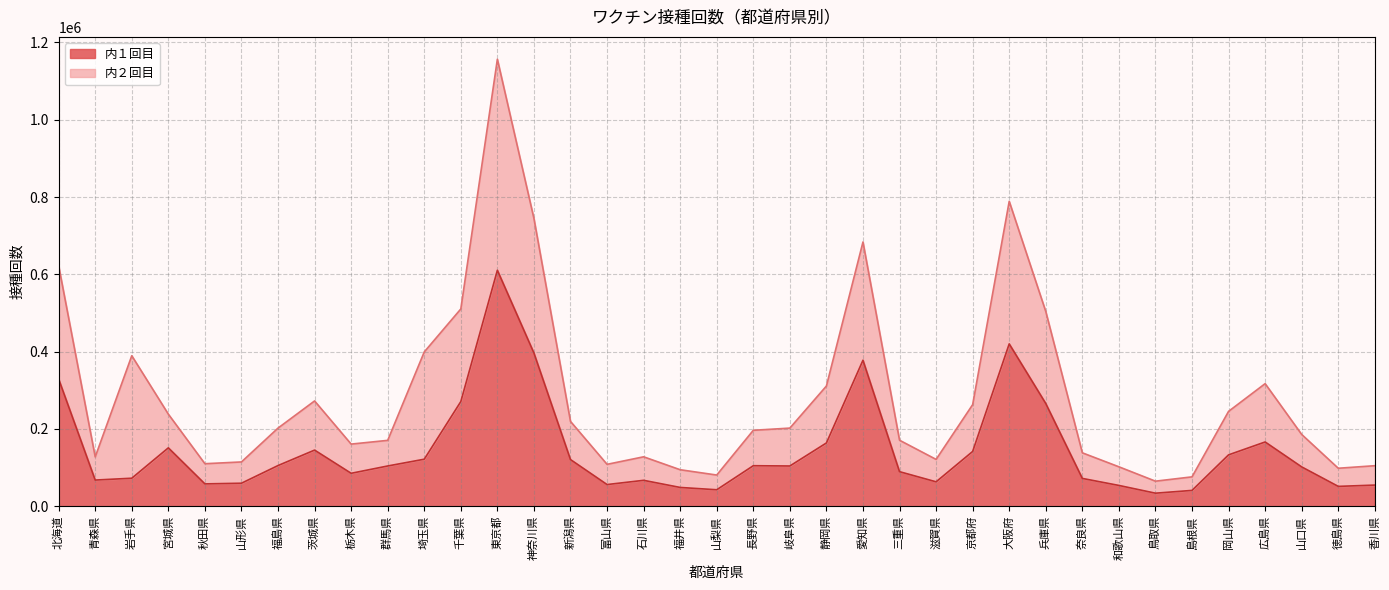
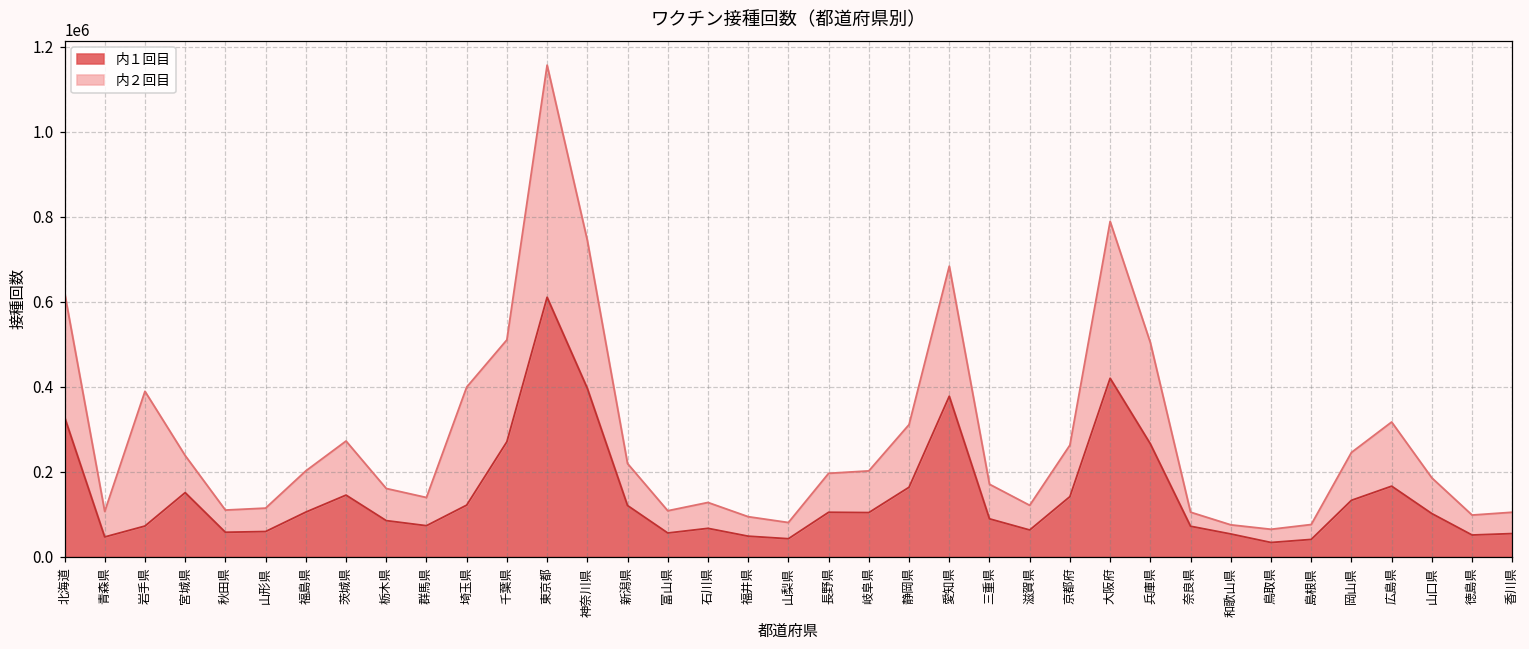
  {
    "内１回目": {
      "北海道": 330000,
-     "青森県": 70000,
+     "青森県": 50000,
      "岩手県": 70000,
      "宮城県": 150000,
      "秋田県": 60000,
      "山形県": 60000,
      "福島県": 110000,
      "茨城県": 150000,
      "栃木県": 90000,
-     "群馬県": 100000,
+     "群馬県": 70000,
      "埼玉県": 120000,
      "千葉県": 270000,
      "東京都": 610000,
      "神奈川県": 400000,
      "新潟県": 120000,
      "富山県": 60000,
      "石川県": 70000,
      "福井県": 50000,
      "山梨県": 40000,
      "長野県": 100000,
      "岐阜県": 100000,
      "静岡県": 160000,
      "愛知県": 380000,
      "三重県": 90000,
      "滋賀県": 60000,
      "京都府": 140000,
      "大阪府": 420000,
      "兵庫県": 270000,
      "奈良県": 70000,
      "和歌山県": 50000,
      "鳥取県": 30000,
      "島根県": 40000,
      "岡山県": 130000,
      "広島県": 170000,
      "山口県": 100000,
      "徳島県": 50000,
      "香川県": 50000
    },
    "内２回目": {
      "北海道": 290000,
      "青森県": 60000,
      "岩手県": 320000,
      "宮城県": 90000,
      "秋田県": 50000,
      "山形県": 60000,
      "福島県": 100000,
      "茨城県": 130000,
      "栃木県": 80000,
      "群馬県": 70000,
      "埼玉県": 280000,
      "千葉県": 240000,
      "東京都": 550000,
      "神奈川県": 350000,
      "新潟県": 100000,
      "富山県": 50000,
      "石川県": 60000,
      "福井県": 50000,
      "山梨県": 40000,
      "長野県": 90000,
      "岐阜県": 100000,
      "静岡県": 150000,
      "愛知県": 310000,
      "三重県": 80000,
      "滋賀県": 60000,
      "京都府": 120000,
      "大阪府": 370000,
      "兵庫県": 240000,
-     "奈良県": 70000,
-     "和歌山県": 50000,
+     "奈良県": 30000,
+     "和歌山県": 20000,
      "鳥取県": 30000,
      "島根県": 40000,
      "岡山県": 110000,
      "広島県": 150000,
      "山口県": 80000,
      "徳島県": 50000,
      "香川県": 50000
    }
  }
